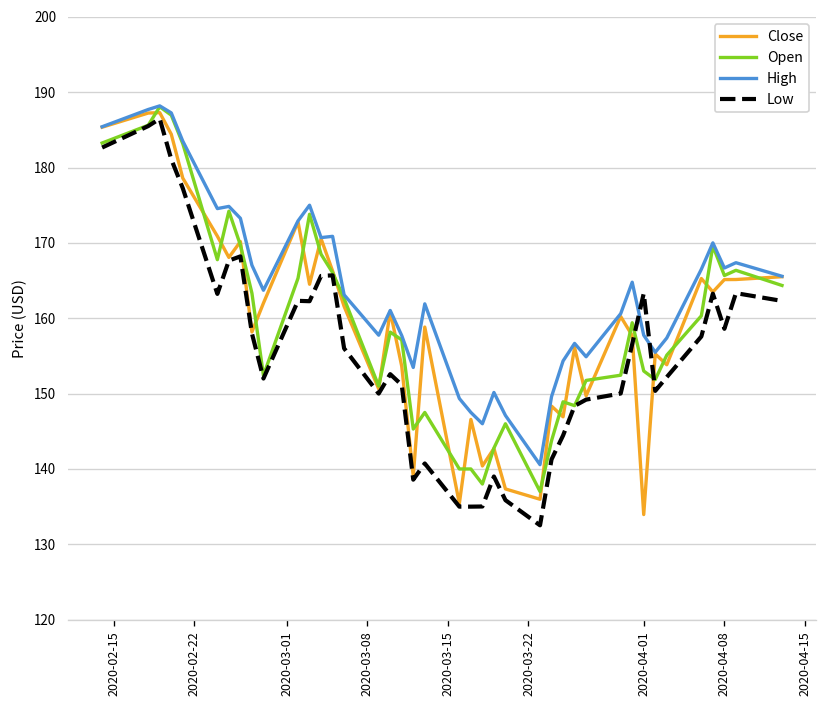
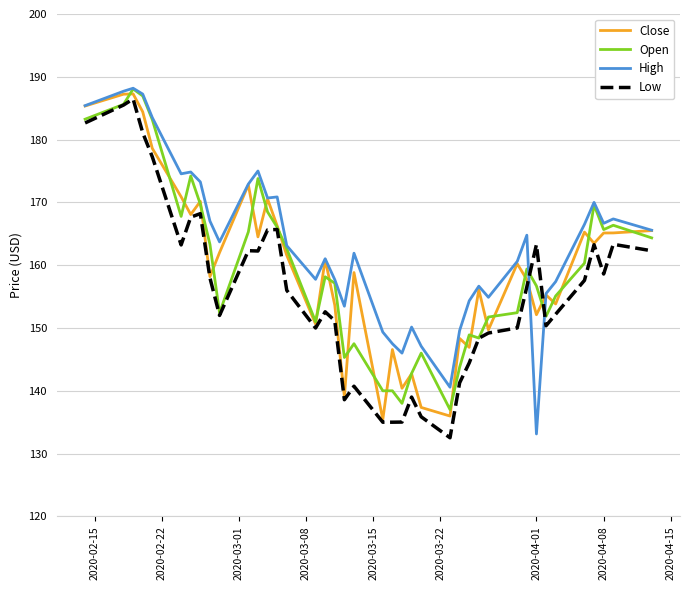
  {
    "Close": {
-     "2020-04-01": 134,
+     "2020-04-01": 152,
      "2020-04-08": 165
    },
    "Open": {
-     "2020-04-01": 153,
+     "2020-04-01": 157,
      "2020-04-08": 166
    },
    "High": {
-     "2020-04-01": 158,
+     "2020-04-01": 133,
      "2020-04-08": 167
    },
    "Low": {
      "2020-04-01": 163,
      "2020-04-08": 159
    }
  }
